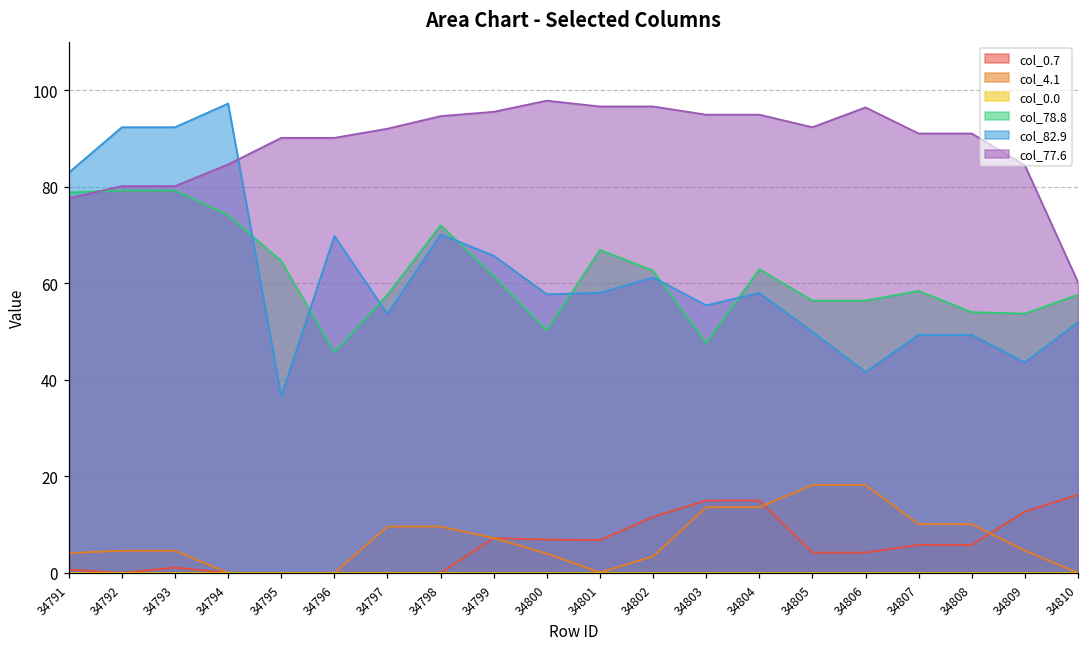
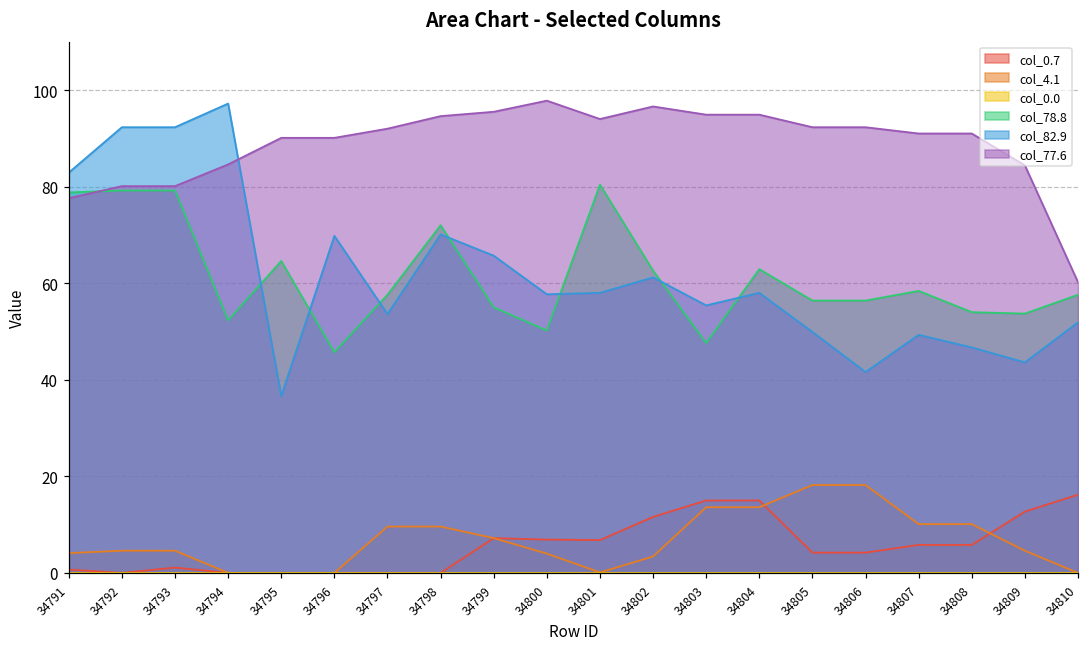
  {
    "col_0.0": {
      "34791": 0,
      "34793": 0,
      "34799": 0,
      "34800": 0,
      "34802": 0,
      "34803": 0,
      "34804": 0,
      "34805": 0,
      "34806": 0,
      "34807": 0,
      "34808": 0,
      "34809": 0
    },
    "col_78.8": {
      "34791": 79,
      "34792": 79,
      "34793": 79,
-     "34794": 74,
+     "34794": 52,
      "34795": 65,
      "34796": 46,
      "34797": 58,
      "34798": 72,
-     "34799": 62,
+     "34799": 55,
      "34800": 50,
-     "34801": 67,
+     "34801": 80,
      "34802": 63,
      "34803": 48,
      "34804": 63,
      "34805": 56,
      "34806": 56,
      "34807": 58,
      "34808": 54,
      "34809": 54,
      "34810": 58
    },
    "col_82.9": {
      "34791": 83,
      "34792": 92,
      "34793": 92,
      "34794": 97,
      "34795": 37,
      "34796": 70,
      "34797": 54,
      "34798": 70,
      "34799": 66,
      "34800": 58,
      "34801": 58,
      "34802": 61,
      "34803": 55,
      "34804": 58,
      "34805": 50,
      "34806": 42,
      "34807": 49,
-     "34808": 49,
+     "34808": 47,
      "34809": 44,
      "34810": 52
    },
    "col_77.6": {
      "34791": 78,
      "34792": 80,
      "34793": 80,
      "34794": 85,
      "34795": 90,
      "34796": 90,
      "34797": 92,
      "34798": 95,
      "34799": 96,
      "34800": 98,
-     "34801": 97,
+     "34801": 94,
      "34802": 97,
      "34803": 95,
      "34804": 95,
      "34805": 92,
-     "34806": 96,
+     "34806": 92,
      "34807": 91,
      "34808": 91,
      "34809": 84,
      "34810": 60
    }
  }
